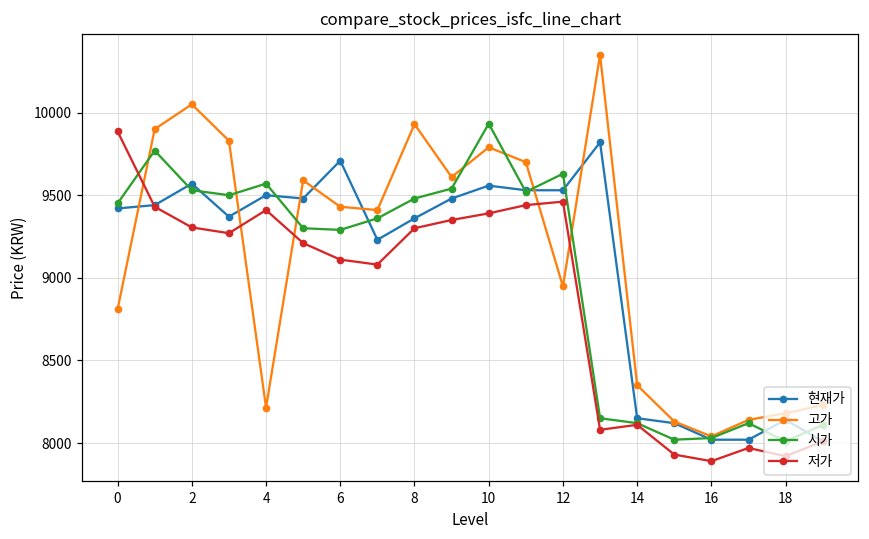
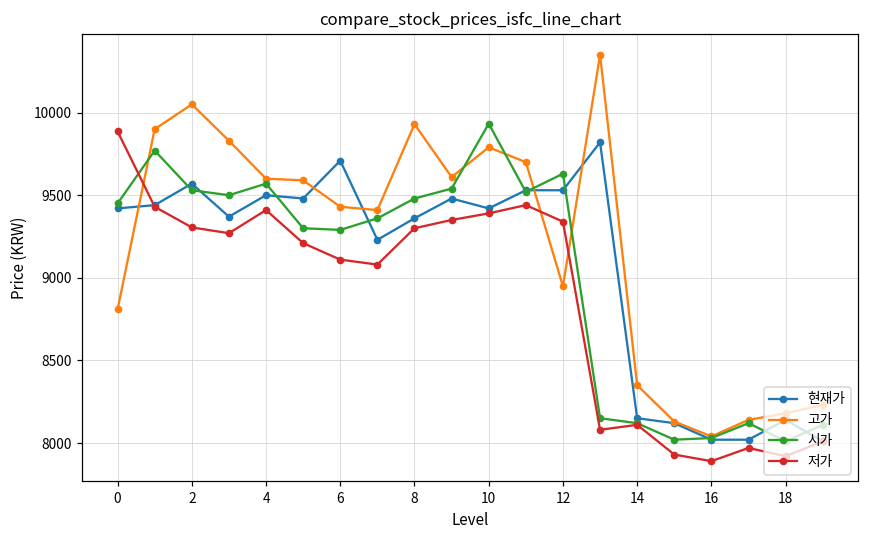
  {
    "현재가": {
      "0": 9420,
      "2": 9570,
      "4": 9500,
      "6": 9710,
      "8": 9360,
-     "10": 9560,
+     "10": 9420,
      "12": 9530,
      "14": 8150
    },
    "고가": {
      "0": 8810,
      "2": 10050,
-     "4": 8210,
+     "4": 9600,
      "6": 9430,
      "8": 9930,
      "10": 9790,
      "12": 8950,
      "14": 8350
    },
    "시가": {
      "0": 9450,
      "2": 9530,
      "4": 9570,
      "6": 9290,
      "8": 9480,
      "10": 9930,
      "12": 9630
    },
    "저가": {
      "0": 9890,
      "2": 9310,
      "4": 9410,
      "6": 9110,
      "8": 9300,
      "10": 9390,
-     "12": 9460,
+     "12": 9340,
      "16": 7890
    }
  }
